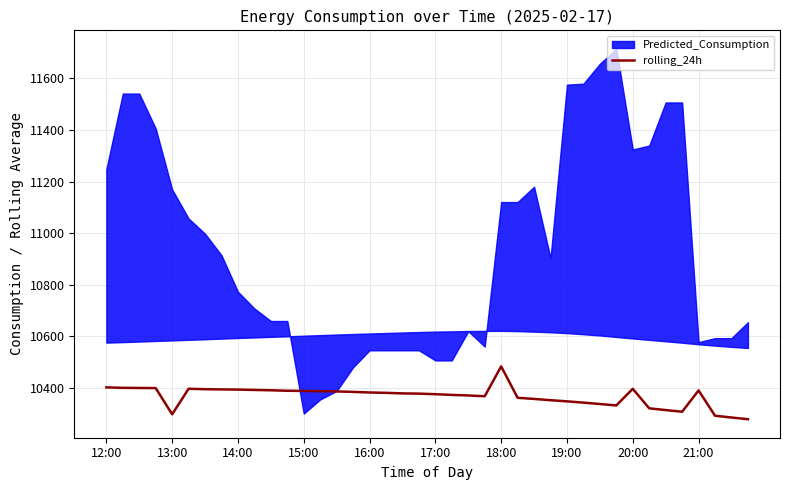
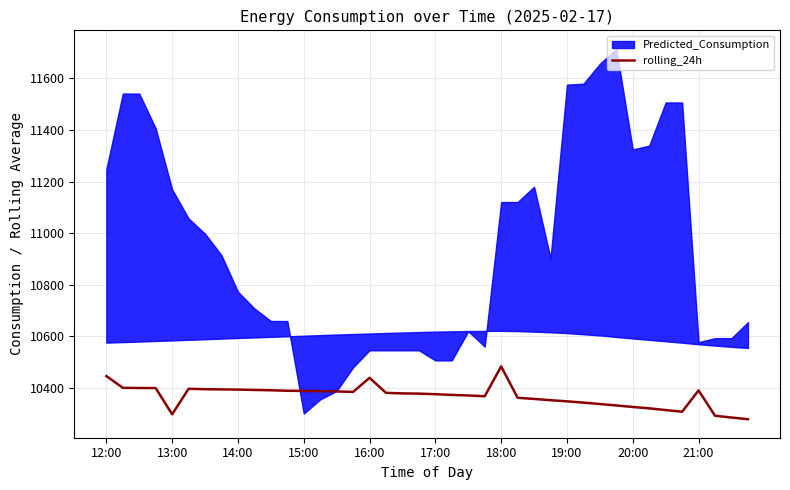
  {
    "rolling_24h": {
-     "12:00": 10400,
+     "12:00": 10450,
      "13:00": 10300,
      "14:00": 10390,
      "15:00": 10390,
-     "16:00": 10380,
+     "16:00": 10440,
      "17:00": 10380,
      "18:00": 10480,
      "19:00": 10350,
-     "20:00": 10400,
+     "20:00": 10330,
      "21:00": 10390
    }
  }
